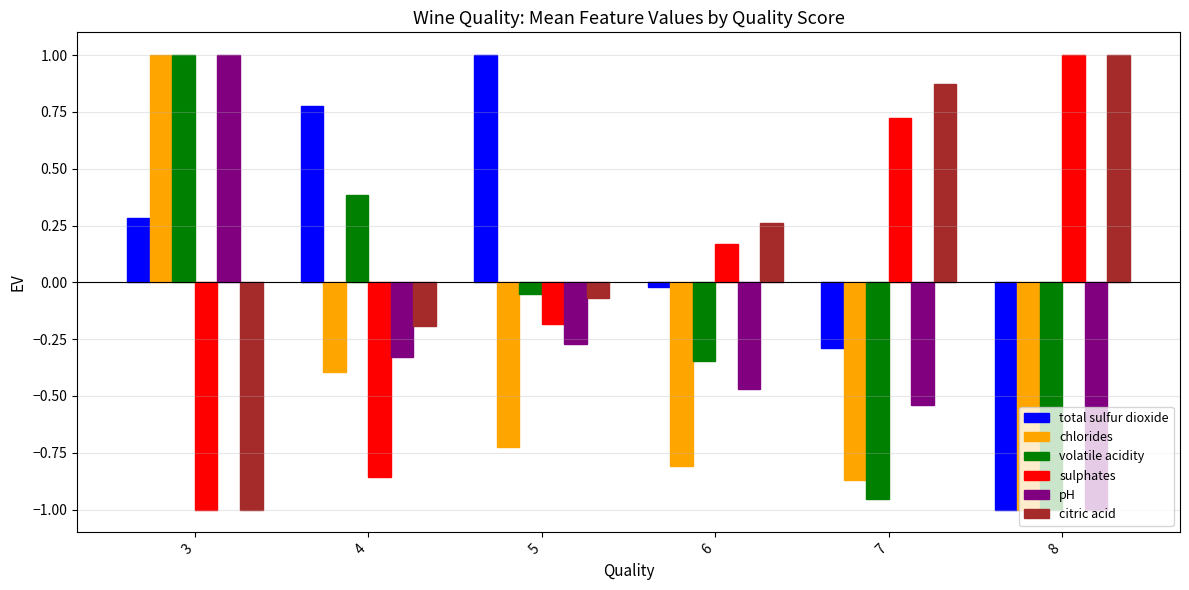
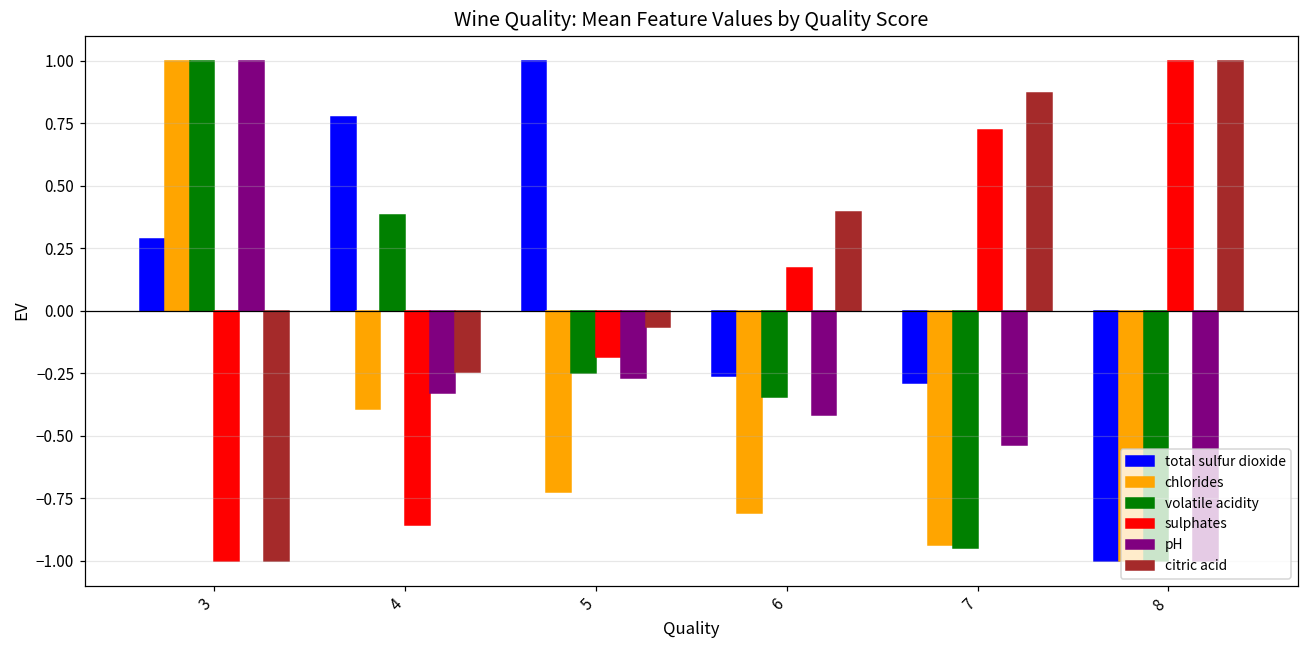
  {
    "total sulfur dioxide": {
      "3": 0.28,
      "4": 0.78,
      "5": 1.00,
-     "6": -0.02,
+     "6": -0.26,
      "7": -0.29,
      "8": -1.00
    },
    "chlorides": {
      "3": 1.00,
      "4": -0.39,
      "5": -0.73,
      "6": -0.81,
-     "7": -0.87
+     "7": -0.94
    },
    "volatile acidity": {
      "3": 1.00,
      "4": 0.38,
-     "5": -0.05,
+     "5": -0.25,
      "6": -0.34,
      "7": -0.95
    },
    "sulphates": {
      "3": -1.00,
      "4": -0.86,
      "5": -0.18,
      "6": 0.17,
      "7": 0.72,
      "8": 1.00
    },
    "pH": {
      "3": 1.00,
      "4": -0.33,
      "5": -0.27,
-     "6": -0.47,
+     "6": -0.42,
      "7": -0.54
    },
    "citric acid": {
      "3": -1.00,
-     "4": -0.19,
+     "4": -0.25,
      "5": -0.07,
-     "6": 0.26,
+     "6": 0.39,
      "7": 0.87,
      "8": 1.00
    }
  }
